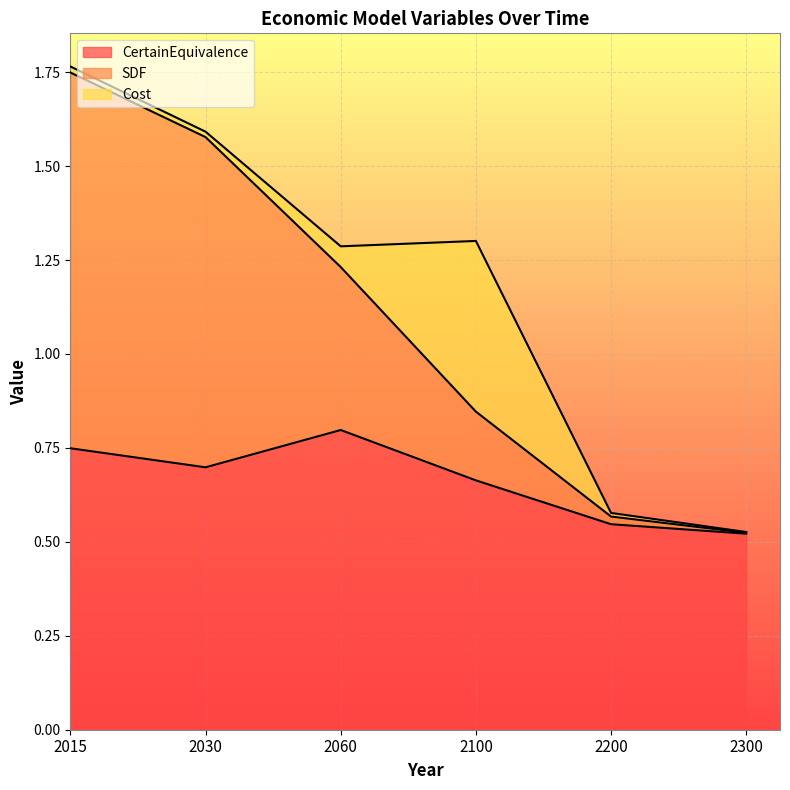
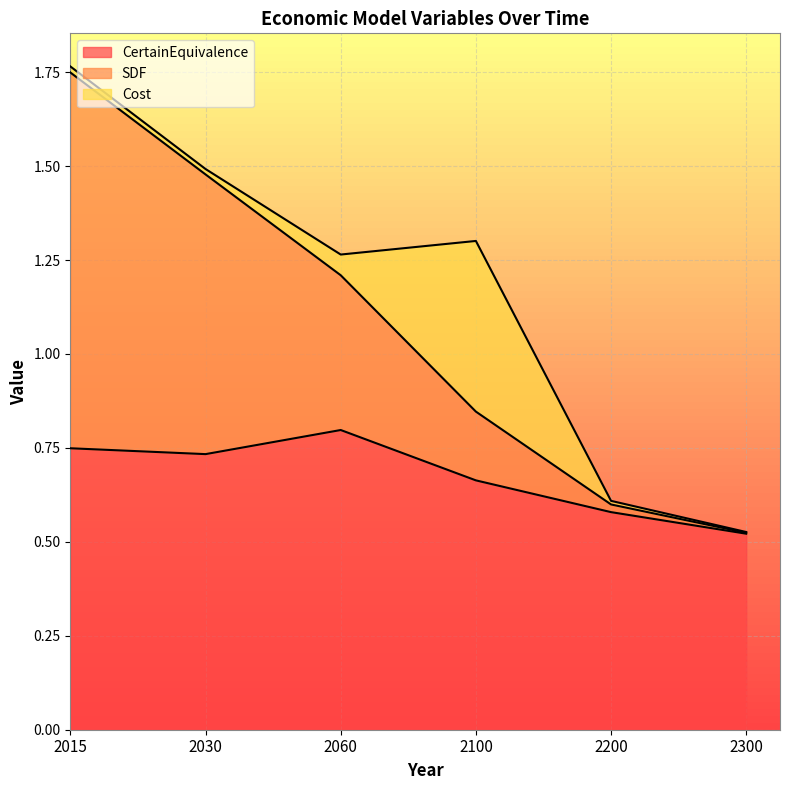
  {
    "CertainEquivalence": {
      "2015": 0.75,
-     "2030": 0.70,
+     "2030": 0.73,
      "2060": 0.80,
      "2100": 0.66,
-     "2200": 0.55
+     "2200": 0.58
    },
    "SDF": {
      "2015": 1.00,
-     "2030": 0.88,
-     "2060": 0.43,
+     "2030": 0.74,
+     "2060": 0.41,
      "2100": 0.18,
      "2200": 0.02
    },
    "Cost": {
      "2015": 0.02,
      "2030": 0.01,
      "2060": 0.06,
      "2100": 0.45,
      "2200": 0.01
    }
  }
